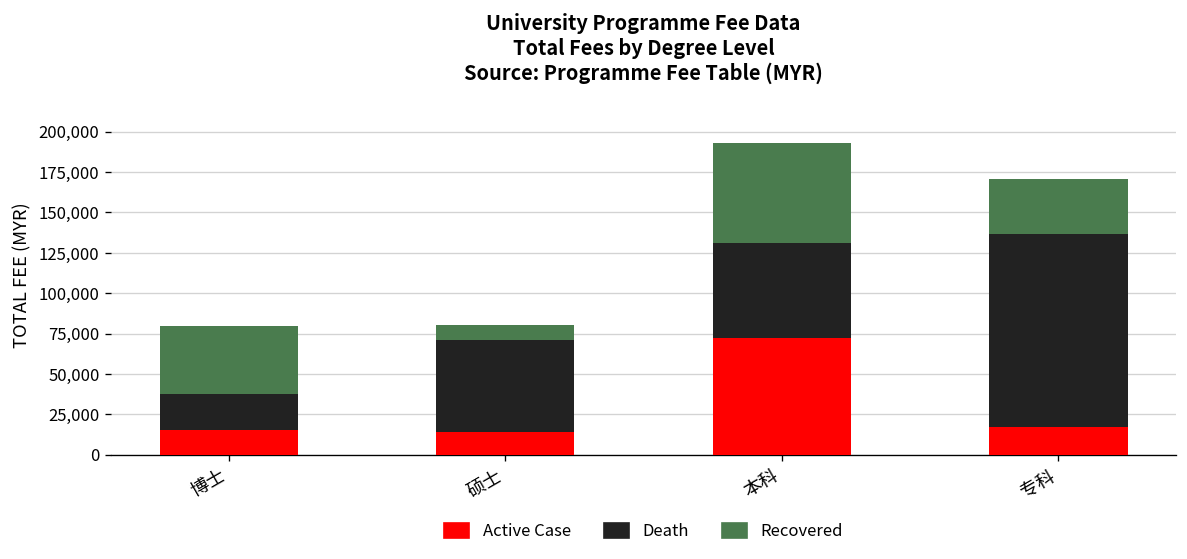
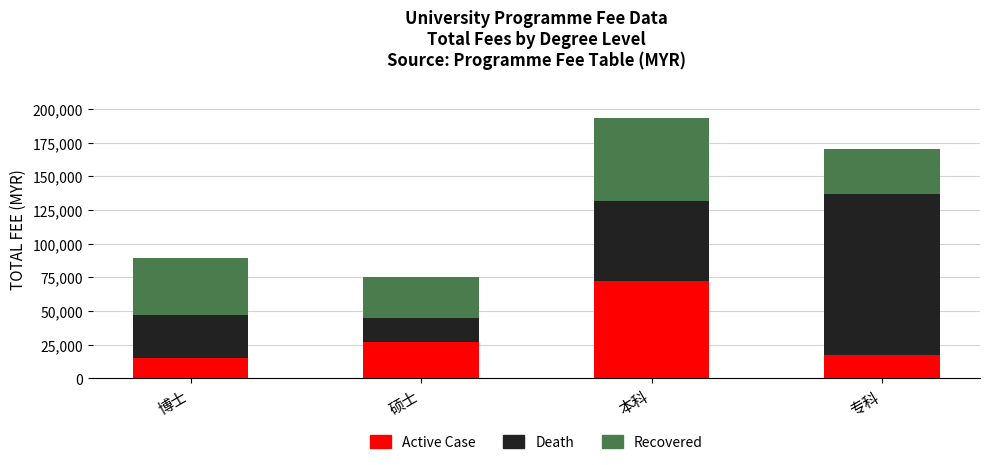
  {
    "Active Case": {
      "博士": "15,000",
-     "硕士": "14,000",
+     "硕士": "27,000",
      "本科": "72,000",
      "专科": "17,000"
    },
    "Death": {
-     "博士": "23,000",
-     "硕士": "57,000",
+     "博士": "32,000",
+     "硕士": "18,000",
      "本科": "59,000",
      "专科": "119,000"
    },
    "Recovered": {
      "博士": "42,000",
-     "硕士": "9,000",
+     "硕士": "30,000",
      "本科": "62,000",
      "专科": "34,000"
    }
  }
